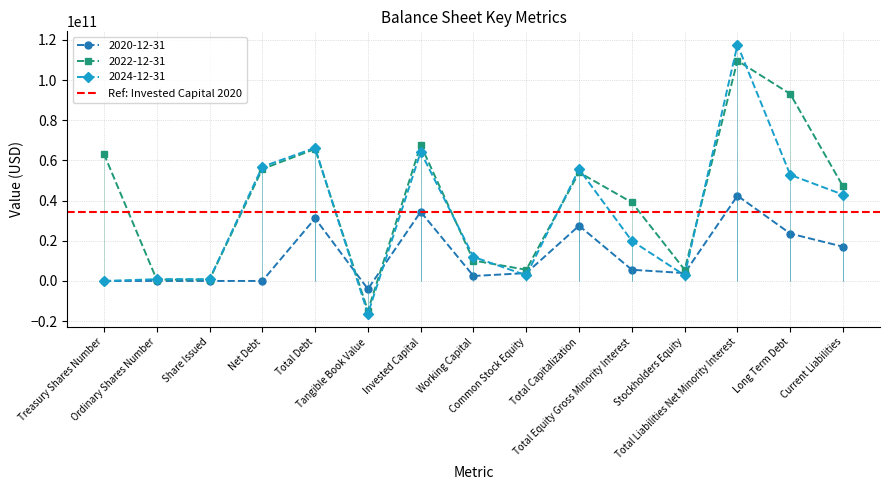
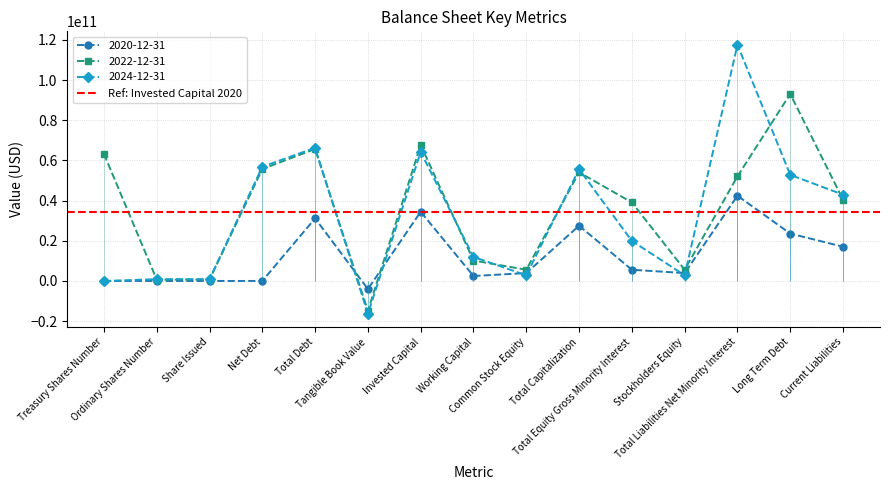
  {
    "2022-12-31": {
      "Treasury Shares Number": 63000000000,
      "Tangible Book Value": -15000000000,
      "Invested Capital": 68000000000,
      "Working Capital": 10000000000,
      "Common Stock Equity": 6000000000,
      "Total Capitalization": 54000000000,
      "Total Equity Gross Minority Interest": 39000000000,
      "Stockholders Equity": 6000000000,
-     "Total Liabilities Net Minority Interest": 110000000000,
+     "Total Liabilities Net Minority Interest": 52000000000,
      "Long Term Debt": 93000000000,
-     "Current Liabilities": 47000000000
+     "Current Liabilities": 40000000000
    }
  }
